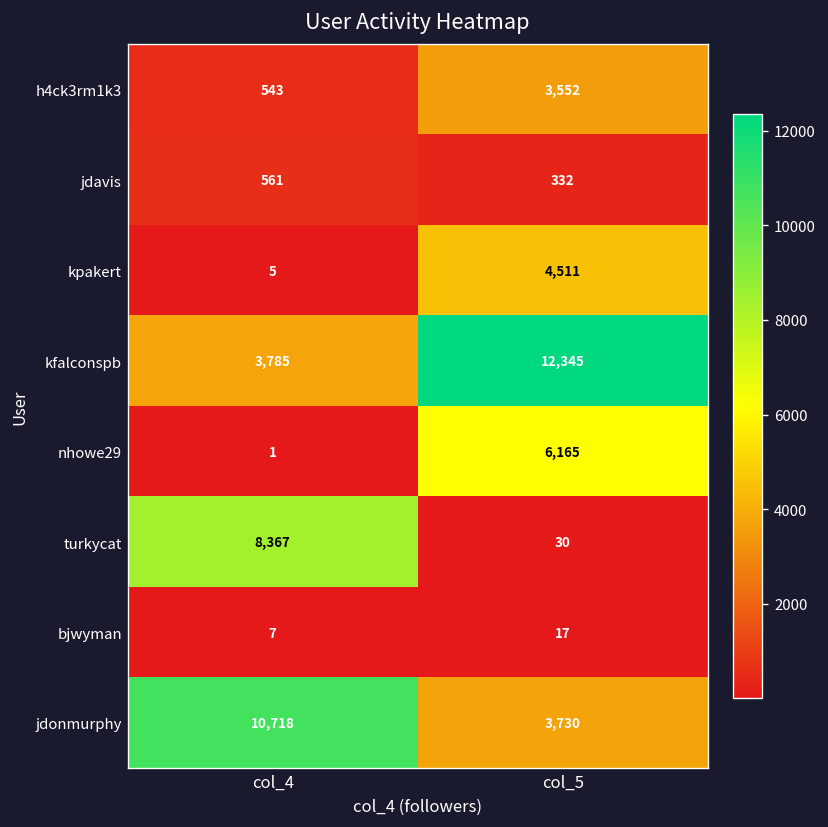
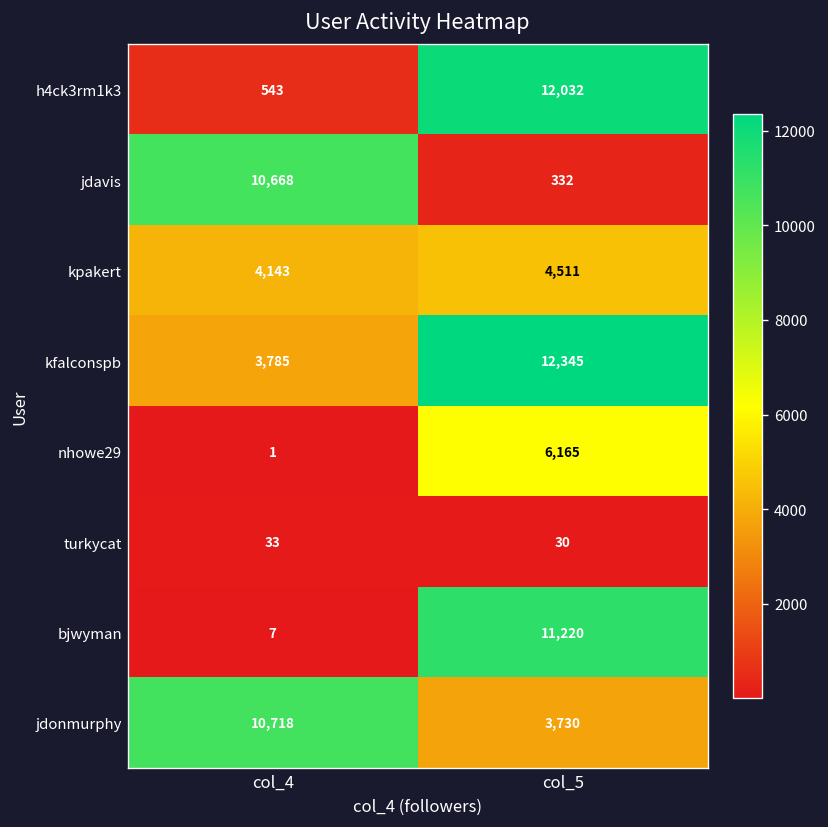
  {
    "h4ck3rm1k3": {
      "col_4": "543",
-     "col_5": "3,552"
+     "col_5": "12,032"
    },
    "jdavis": {
-     "col_4": "561",
+     "col_4": "10,668",
      "col_5": "332"
    },
    "kpakert": {
-     "col_4": "5",
+     "col_4": "4,143",
      "col_5": "4,511"
    },
    "kfalconspb": {
      "col_4": "3,785",
      "col_5": "12,345"
    },
    "nhowe29": {
      "col_4": "1",
      "col_5": "6,165"
    },
    "turkycat": {
-     "col_4": "8,367",
+     "col_4": "33",
      "col_5": "30"
    },
    "bjwyman": {
      "col_4": "7",
-     "col_5": "17"
+     "col_5": "11,220"
    },
    "jdonmurphy": {
      "col_4": "10,718",
      "col_5": "3,730"
    }
  }
